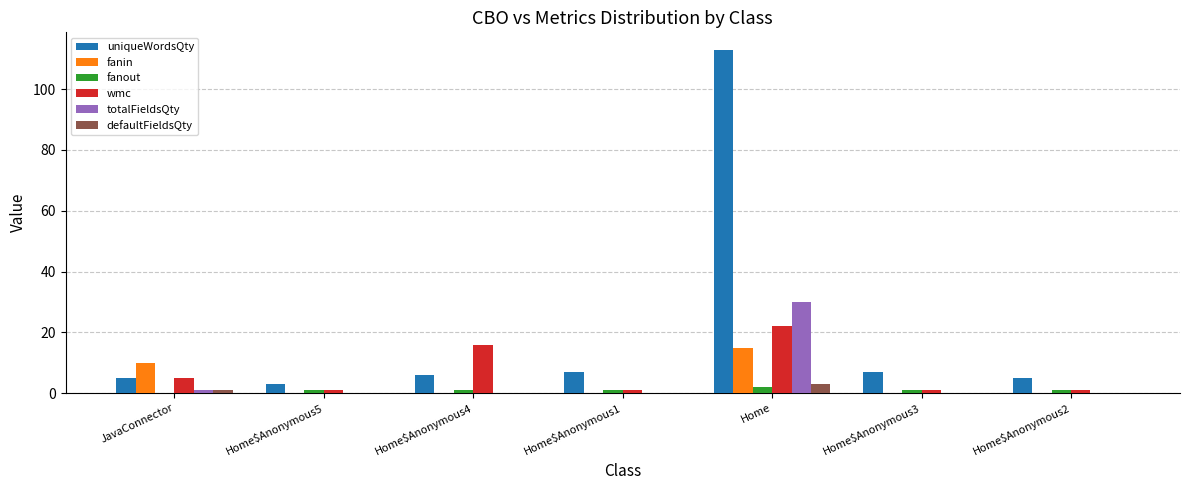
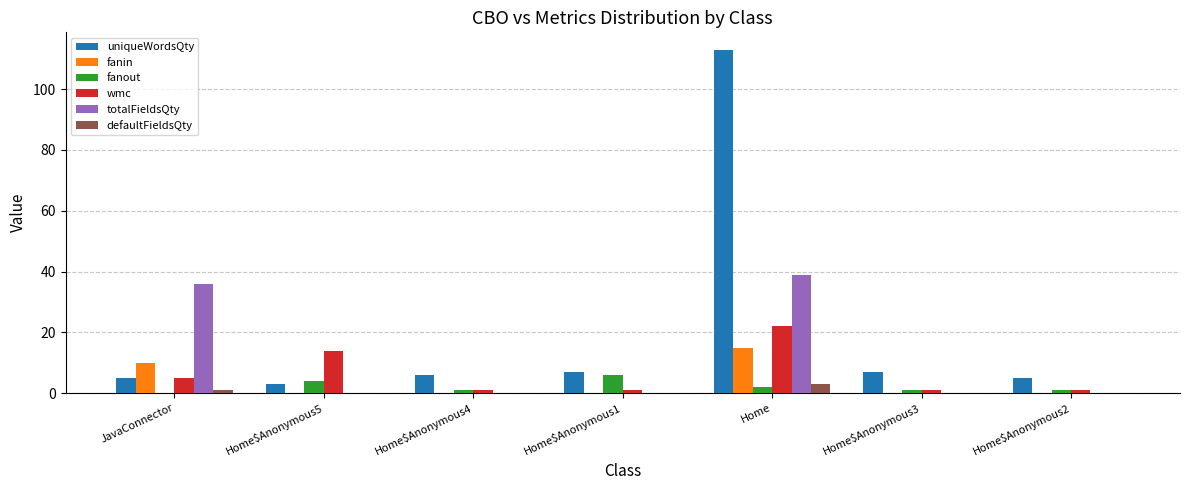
  {
    "uniqueWordsQty": {
      "JavaConnector": 5,
      "Home$Anonymous5": 3,
      "Home$Anonymous4": 6,
      "Home$Anonymous1": 7,
      "Home": 113,
      "Home$Anonymous3": 7,
      "Home$Anonymous2": 5
    },
    "fanin": {
      "JavaConnector": 10,
      "Home$Anonymous5": 0,
      "Home$Anonymous4": 0,
      "Home$Anonymous1": 0,
      "Home": 15,
      "Home$Anonymous3": 0,
      "Home$Anonymous2": 0
    },
    "fanout": {
      "JavaConnector": 0,
-     "Home$Anonymous5": 1,
+     "Home$Anonymous5": 4,
      "Home$Anonymous4": 1,
-     "Home$Anonymous1": 1,
+     "Home$Anonymous1": 6,
      "Home": 2,
      "Home$Anonymous3": 1,
      "Home$Anonymous2": 1
    },
    "wmc": {
      "JavaConnector": 5,
-     "Home$Anonymous5": 1,
-     "Home$Anonymous4": 16,
+     "Home$Anonymous5": 14,
+     "Home$Anonymous4": 1,
      "Home$Anonymous1": 1,
      "Home": 22,
      "Home$Anonymous3": 1,
      "Home$Anonymous2": 1
    },
    "totalFieldsQty": {
-     "JavaConnector": 1,
+     "JavaConnector": 36,
      "Home$Anonymous5": 0,
      "Home$Anonymous4": 0,
      "Home$Anonymous1": 0,
-     "Home": 30,
+     "Home": 39,
      "Home$Anonymous3": 0,
      "Home$Anonymous2": 0
    },
    "defaultFieldsQty": {
      "JavaConnector": 1,
      "Home$Anonymous5": 0,
      "Home$Anonymous4": 0,
      "Home$Anonymous1": 0,
      "Home": 3,
      "Home$Anonymous3": 0,
      "Home$Anonymous2": 0
    }
  }
